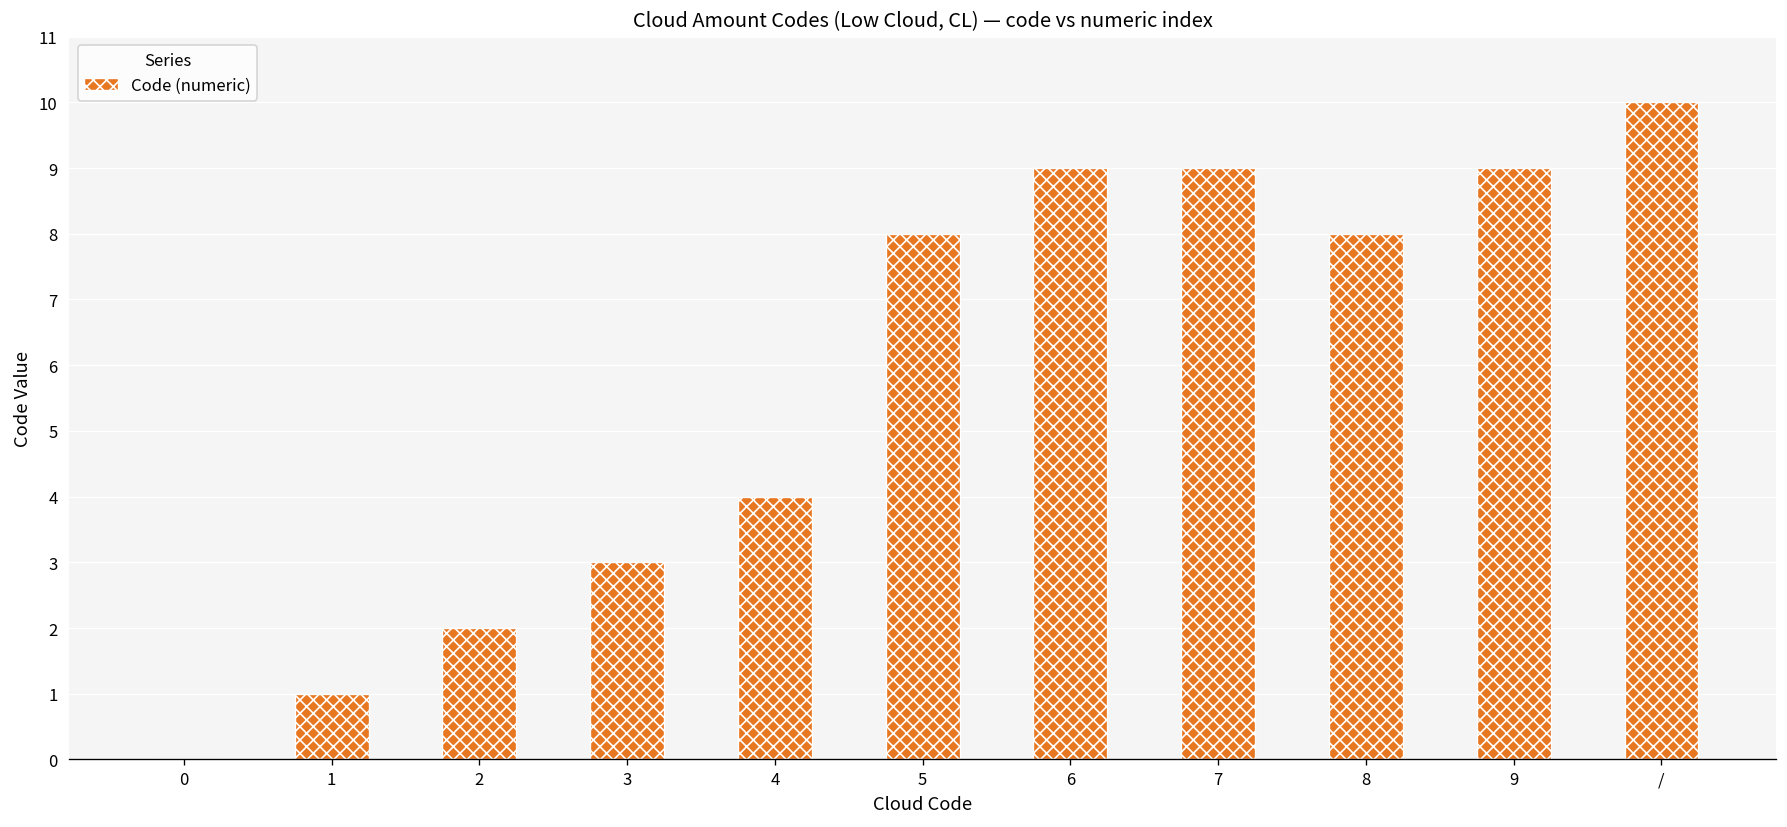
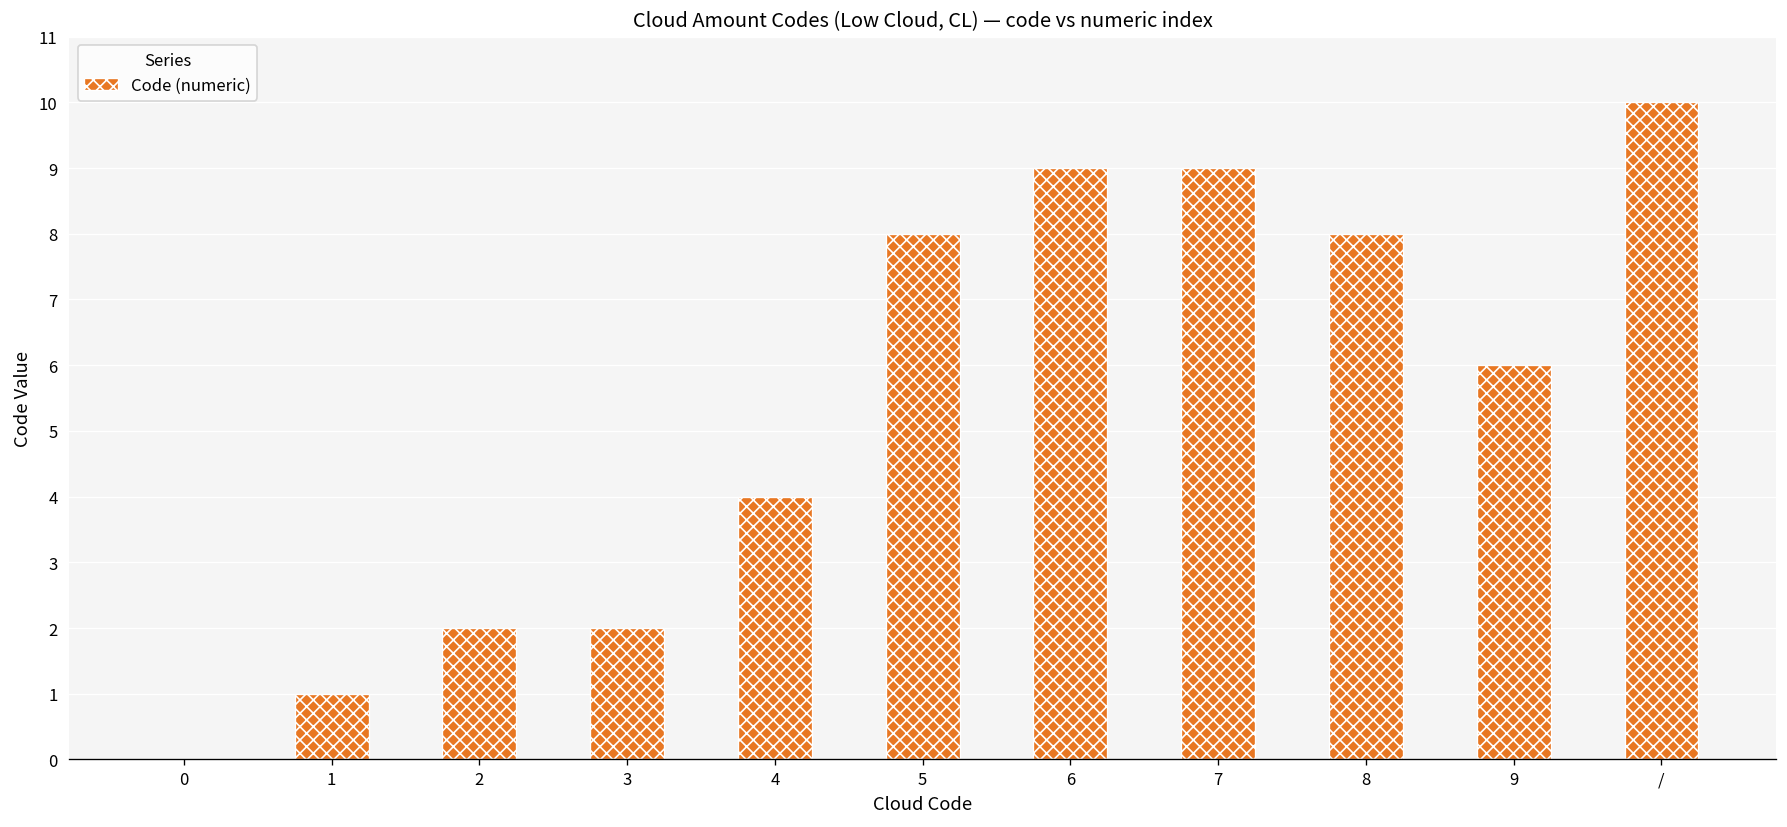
  {
    "0": 0,
    "1": 1,
    "2": 2,
-   "3": 3,
+   "3": 2,
    "4": 4,
    "5": 8,
    "6": 9,
    "7": 9,
    "8": 8,
-   "9": 9,
+   "9": 6,
    "/": 10
  }
